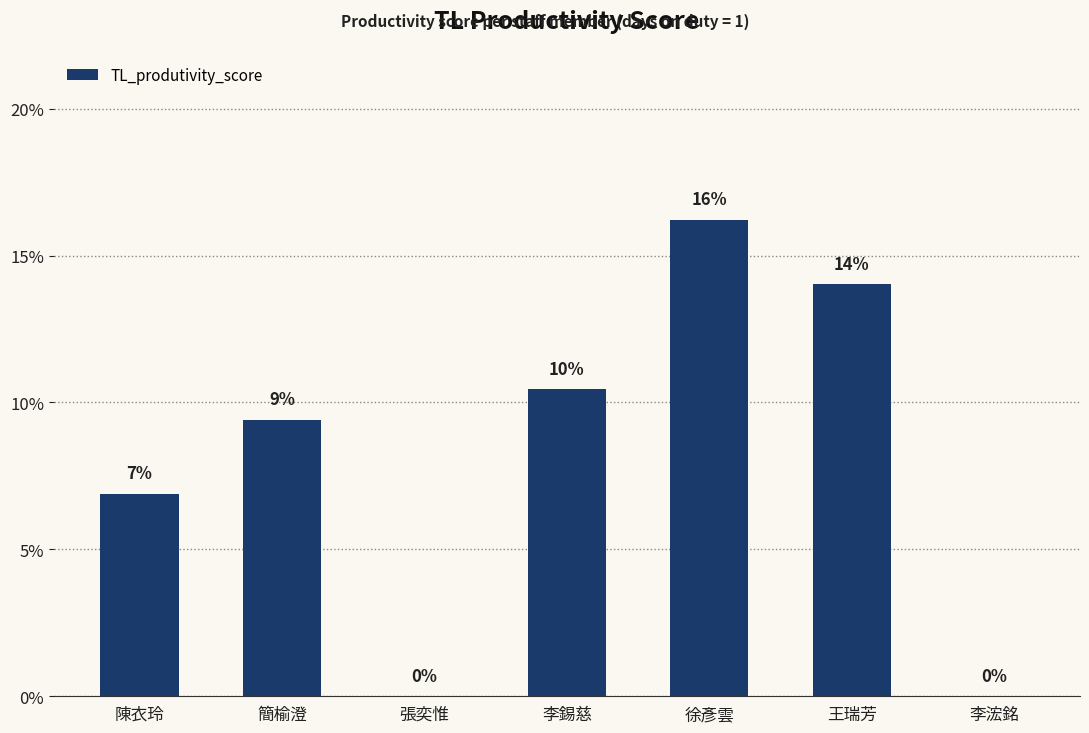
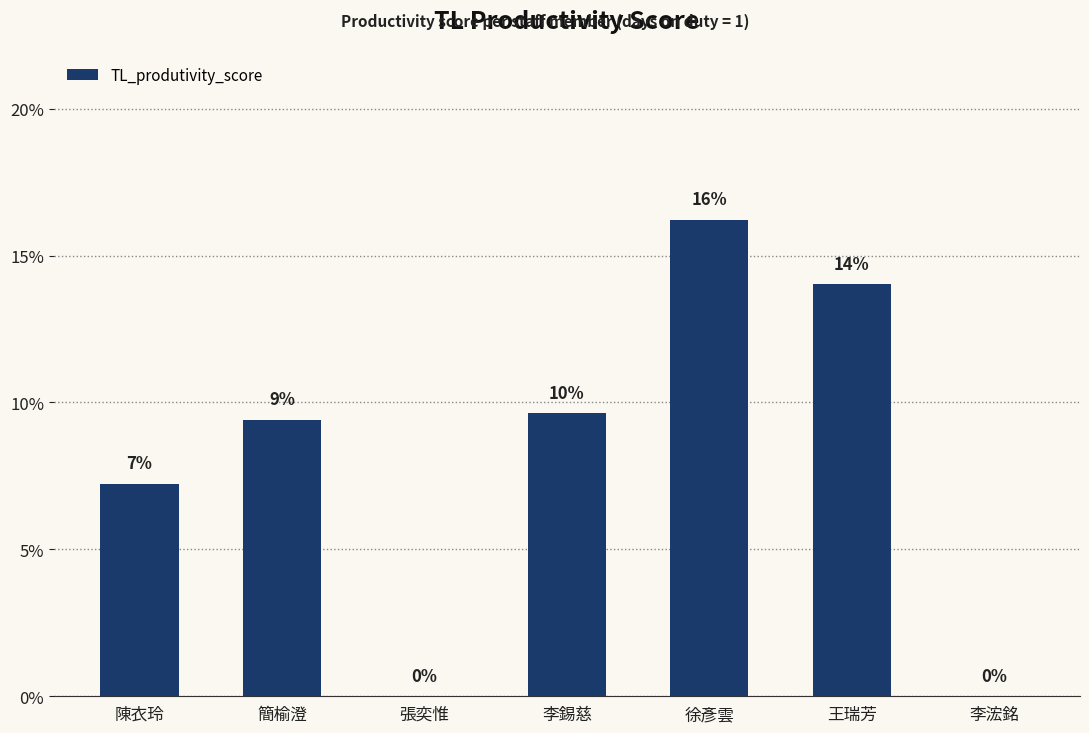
  {
-   "陳衣玲": "6.9%",
-   "李錫慈": "10.4%"
+   "陳衣玲": "7.2%",
+   "李錫慈": "9.6%"
  }
